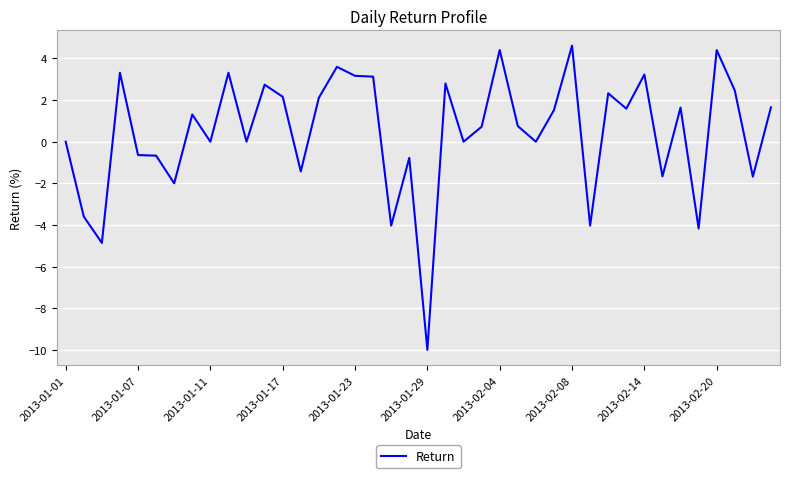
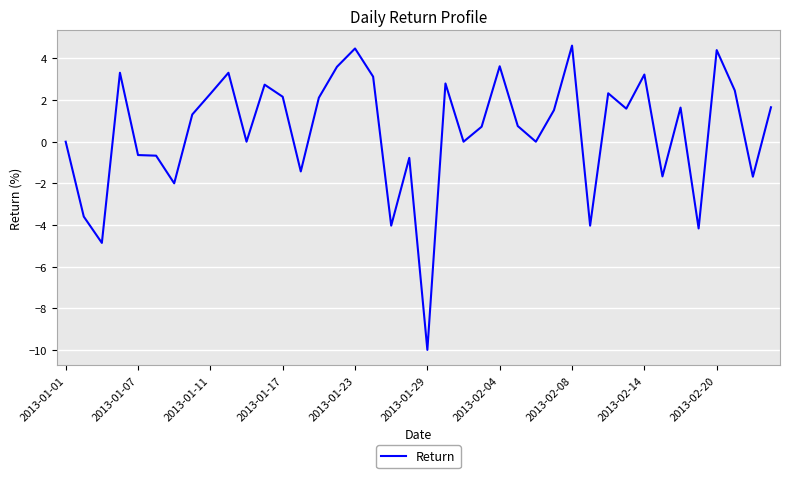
  {
    "2013-01-01": 0.0,
    "2013-01-07": -0.6,
-   "2013-01-11": 0.0,
+   "2013-01-11": 2.3,
    "2013-01-17": 2.2,
-   "2013-01-23": 3.2,
+   "2013-01-23": 4.5,
    "2013-01-29": -10.0,
-   "2013-02-04": 4.4,
+   "2013-02-04": 3.6,
    "2013-02-08": 4.6,
    "2013-02-14": 3.2,
    "2013-02-20": 4.4
  }
